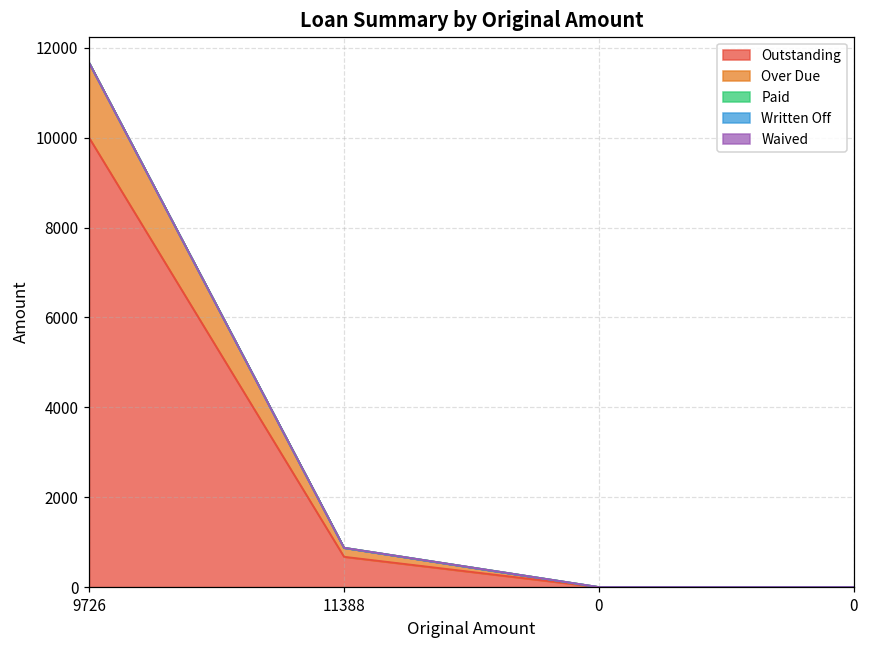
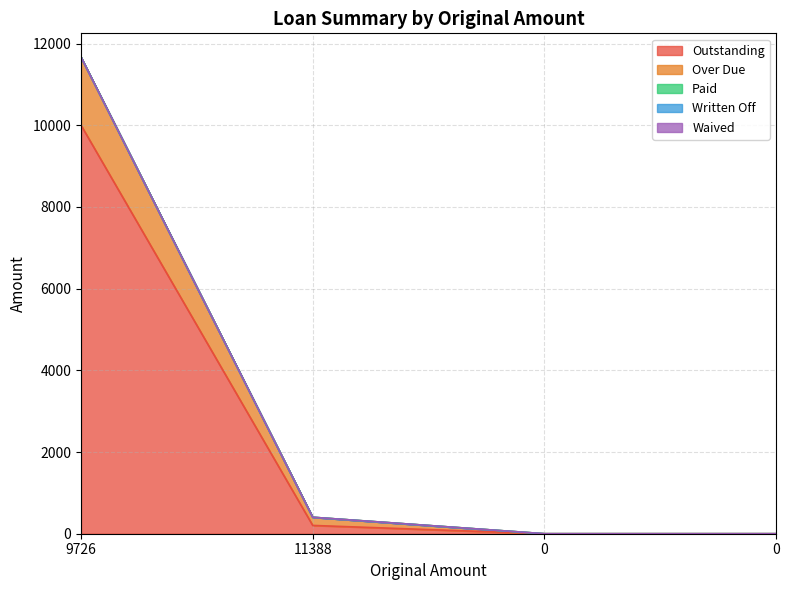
  {
    "Outstanding": {
      "9726": 10000,
-     "11388": 700
+     "11388": 200
    }
  }
